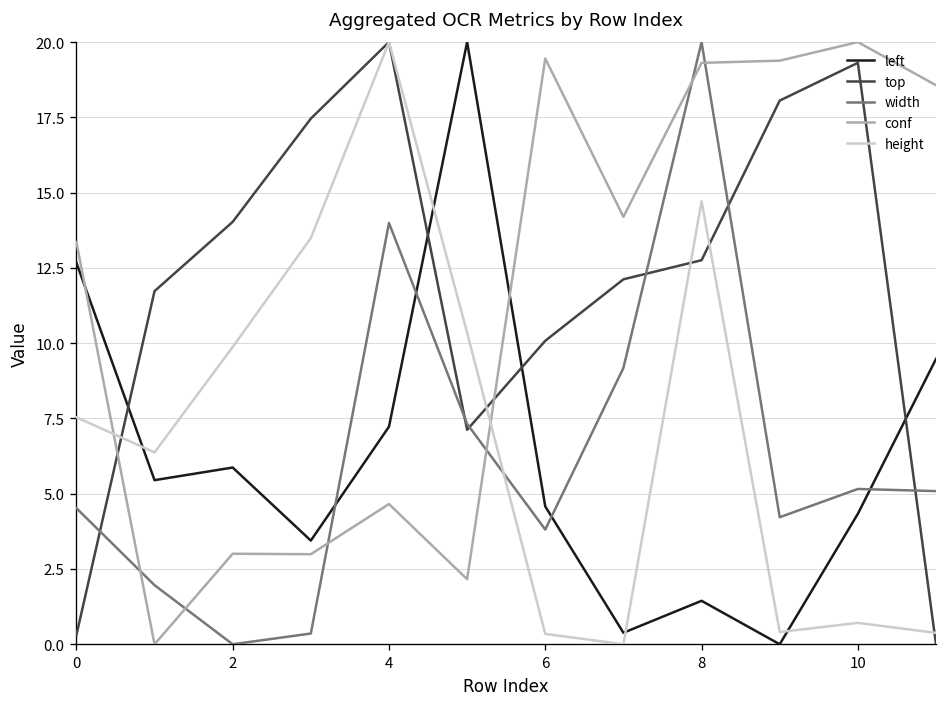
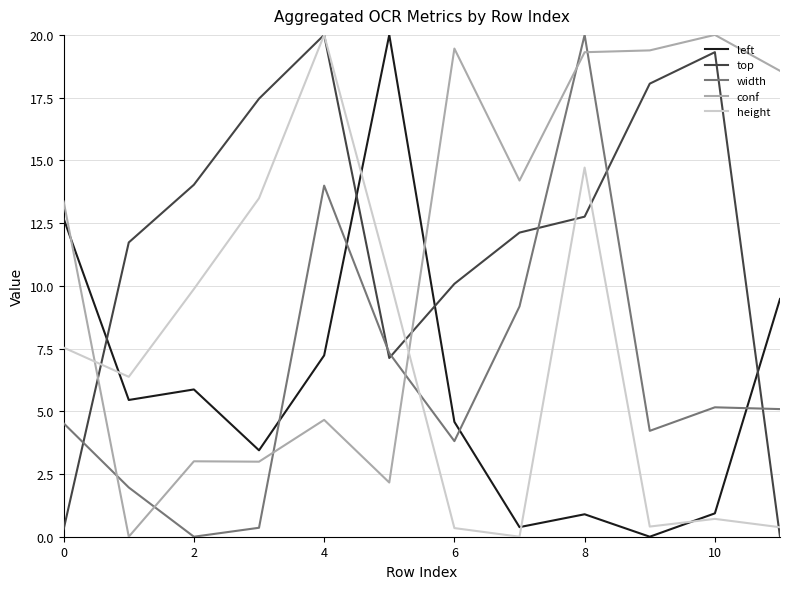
  {
    "left": {
      "0": 12.7,
      "2": 5.9,
      "4": 7.2,
      "6": 4.6,
-     "8": 1.4,
-     "10": 4.3
+     "8": 0.9,
+     "10": 0.9
    },
    "top": {
      "0": 0.3,
      "2": 14.0,
      "6": 10.1,
      "8": 12.8,
      "10": 19.3
    },
    "width": {
      "0": 4.5,
      "2": 0.0,
      "4": 14.0,
      "6": 3.8,
      "8": 20.0,
      "10": 5.2
    }
  }
